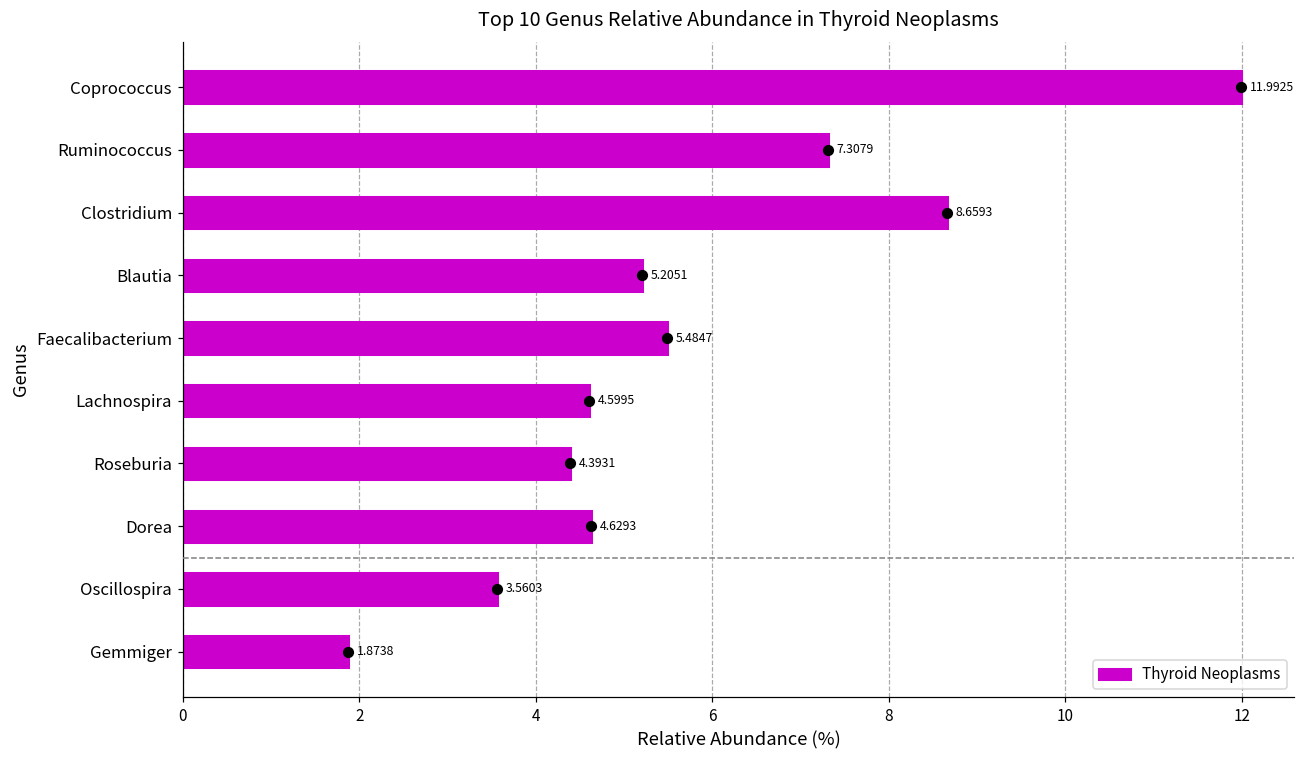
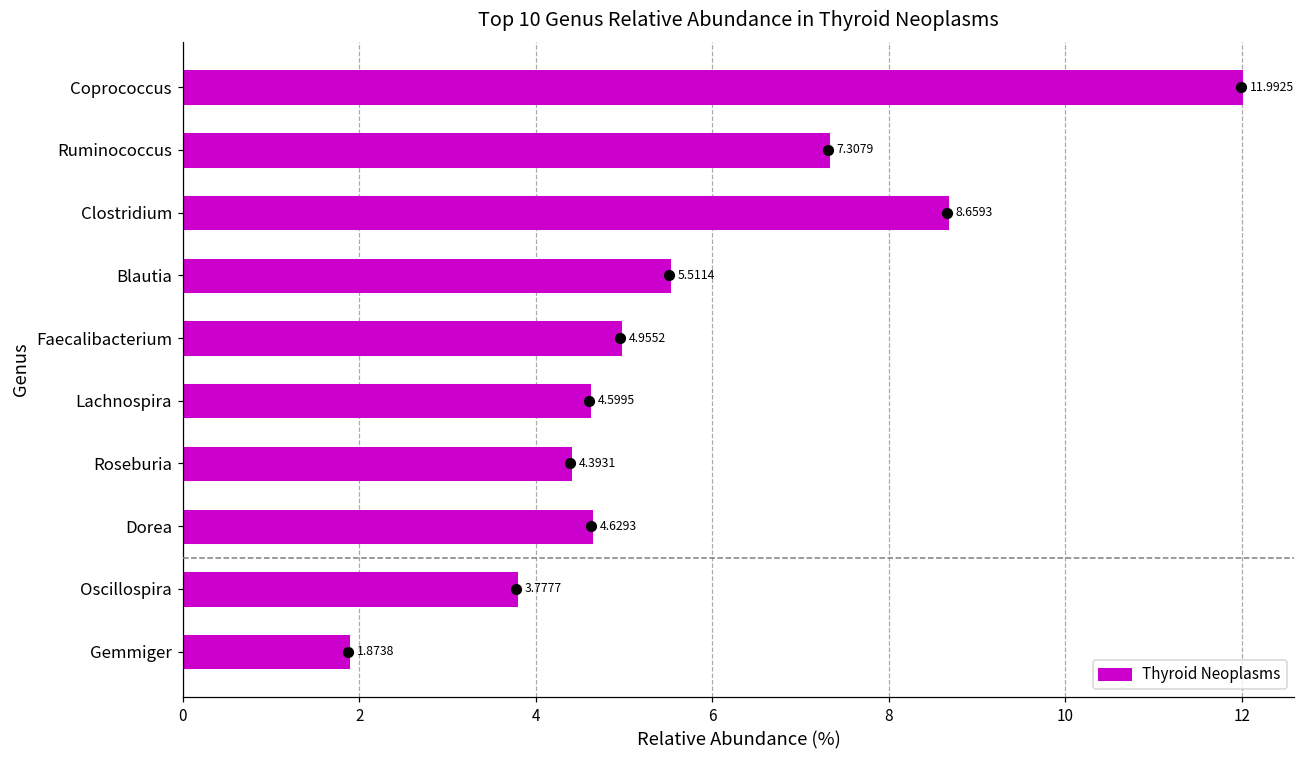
  {
    "Coprococcus": 11.9925,
    "Ruminococcus": 7.3079,
    "Clostridium": 8.6593,
-   "Blautia": 5.2051,
-   "Faecalibacterium": 5.4847,
+   "Blautia": 5.5114,
+   "Faecalibacterium": 4.9552,
    "Lachnospira": 4.5995,
    "Roseburia": 4.3931,
    "Dorea": 4.6293,
-   "Oscillospira": 3.5603,
+   "Oscillospira": 3.7777,
    "Gemmiger": 1.8738
  }
